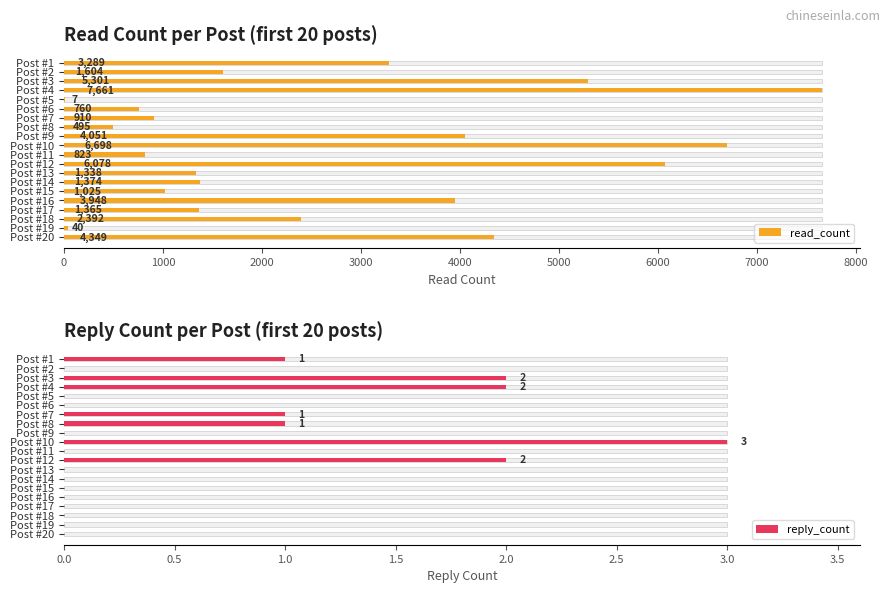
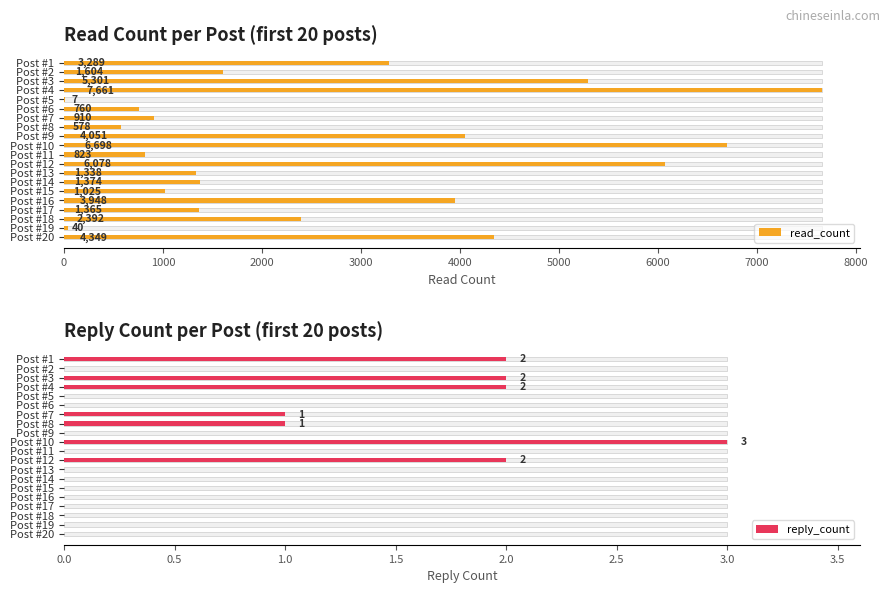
  {
    "Read Count per Post (first 20 posts)": {
      "read_count": {
        "Post #4": "7,661",
        "Post #5": "7",
-       "Post #8": "495"
+       "Post #8": "578"
      }
    },
    "Reply Count per Post (first 20 posts)": {
      "reply_count": {
-       "Post #1": "1",
+       "Post #1": "2",
        "Post #10": "3"
      }
    }
  }
